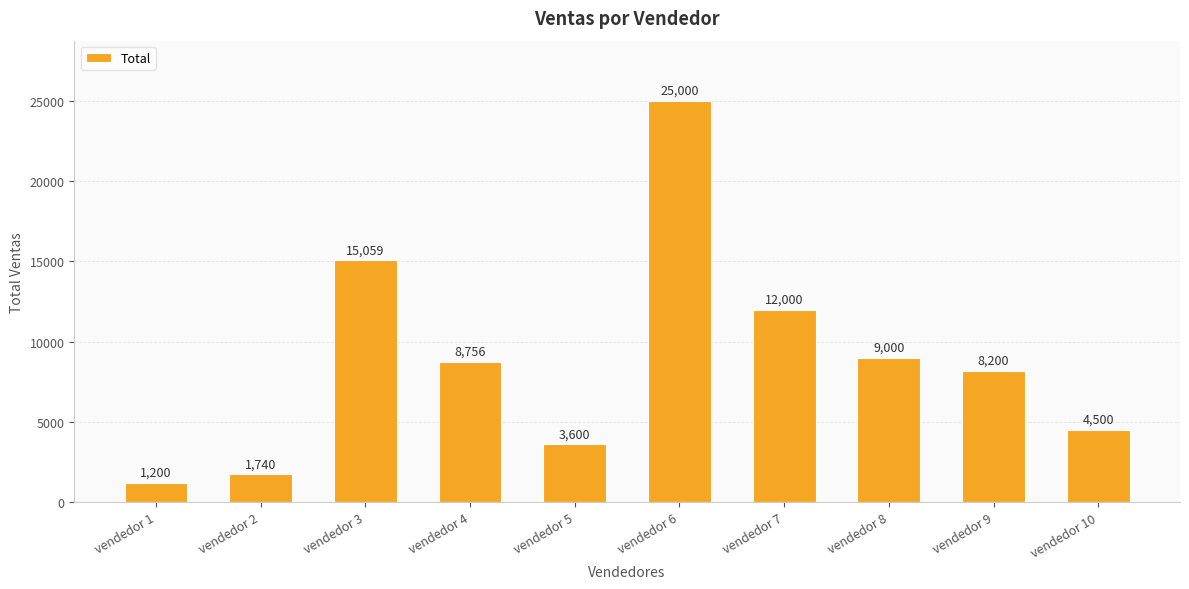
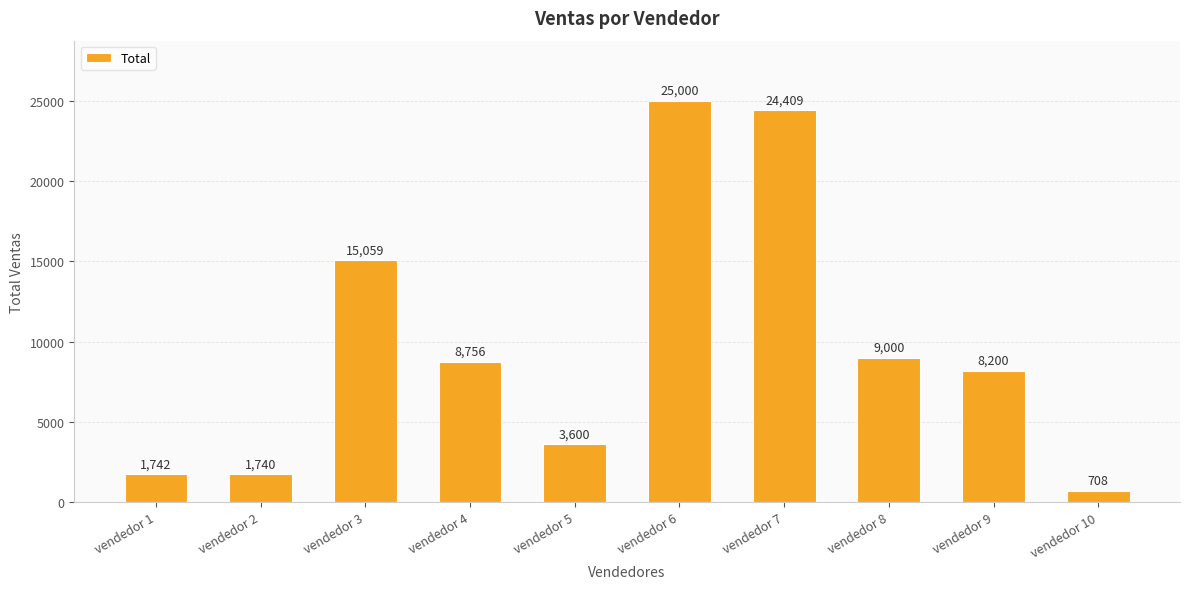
  {
-   "vendedor 1": "1,200",
+   "vendedor 1": "1,742",
    "vendedor 2": "1,740",
    "vendedor 3": "15,059",
    "vendedor 4": "8,756",
    "vendedor 5": "3,600",
    "vendedor 6": "25,000",
-   "vendedor 7": "12,000",
+   "vendedor 7": "24,409",
    "vendedor 8": "9,000",
    "vendedor 9": "8,200",
-   "vendedor 10": "4,500"
+   "vendedor 10": "708"
  }
